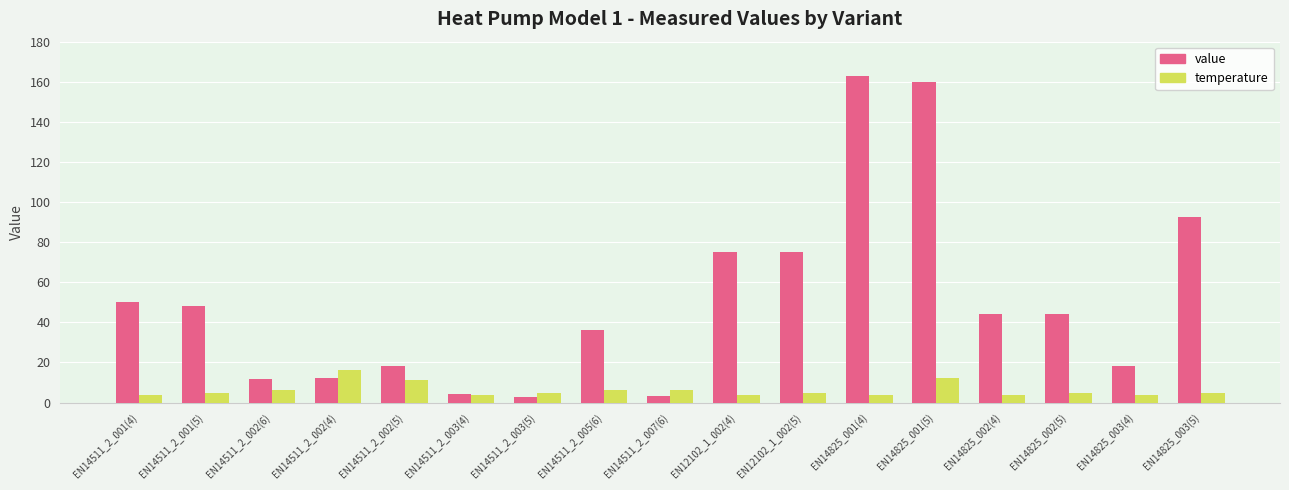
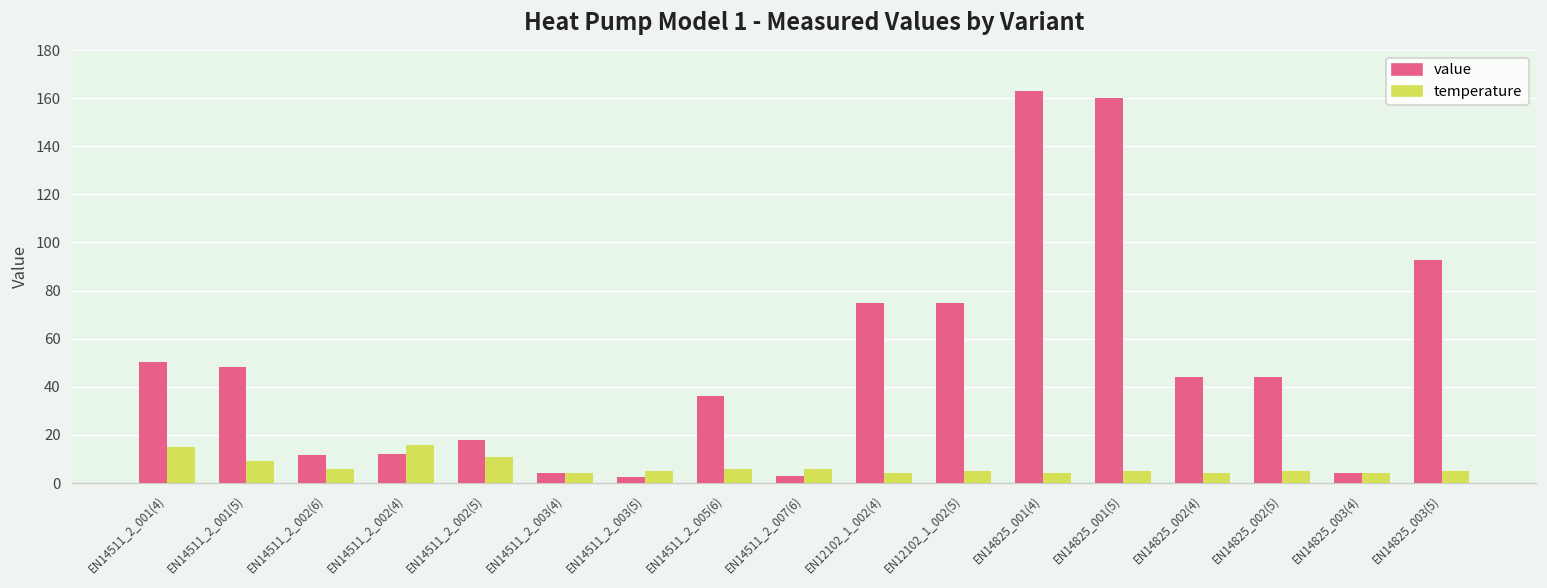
  {
    "value": {
      "EN14511_2_001(4)": 50,
      "EN14511_2_001(5)": 48,
      "EN14511_2_002(6)": 12,
      "EN14511_2_002(4)": 12,
      "EN14511_2_002(5)": 18,
      "EN14511_2_003(4)": 4,
      "EN14511_2_003(5)": 3,
      "EN14511_2_005(6)": 36,
      "EN14511_2_007(6)": 3,
      "EN12102_1_002(4)": 75,
      "EN12102_1_002(5)": 75,
      "EN14825_001(4)": 163,
      "EN14825_001(5)": 160,
      "EN14825_002(4)": 44,
      "EN14825_002(5)": 44,
-     "EN14825_003(4)": 18,
+     "EN14825_003(4)": 4,
      "EN14825_003(5)": 93
    },
    "temperature": {
-     "EN14511_2_001(4)": 4,
-     "EN14511_2_001(5)": 5,
+     "EN14511_2_001(4)": 15,
+     "EN14511_2_001(5)": 9,
      "EN14511_2_002(6)": 6,
      "EN14511_2_002(4)": 16,
      "EN14511_2_002(5)": 11,
      "EN14511_2_003(4)": 4,
      "EN14511_2_003(5)": 5,
      "EN14511_2_005(6)": 6,
      "EN14511_2_007(6)": 6,
      "EN12102_1_002(4)": 4,
      "EN12102_1_002(5)": 5,
      "EN14825_001(4)": 4,
-     "EN14825_001(5)": 12,
+     "EN14825_001(5)": 5,
      "EN14825_002(4)": 4,
      "EN14825_002(5)": 5,
      "EN14825_003(4)": 4,
      "EN14825_003(5)": 5
    }
  }
